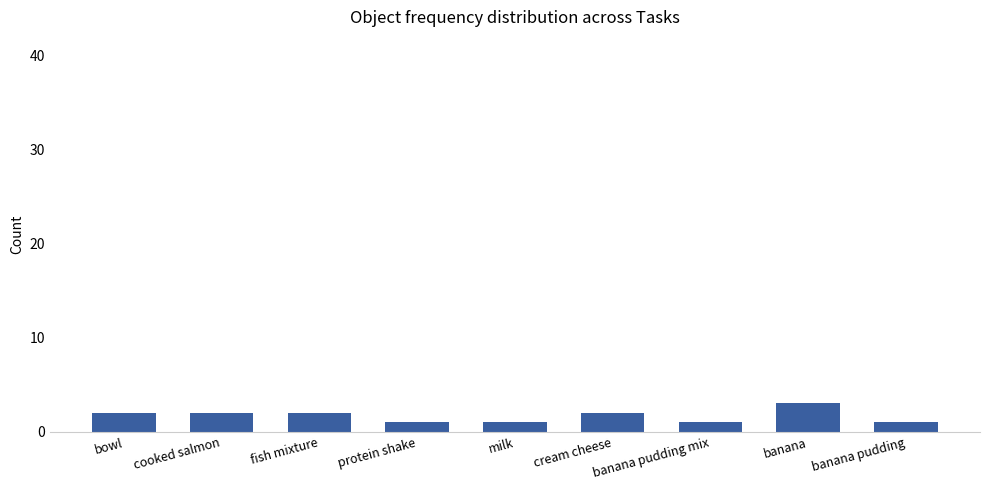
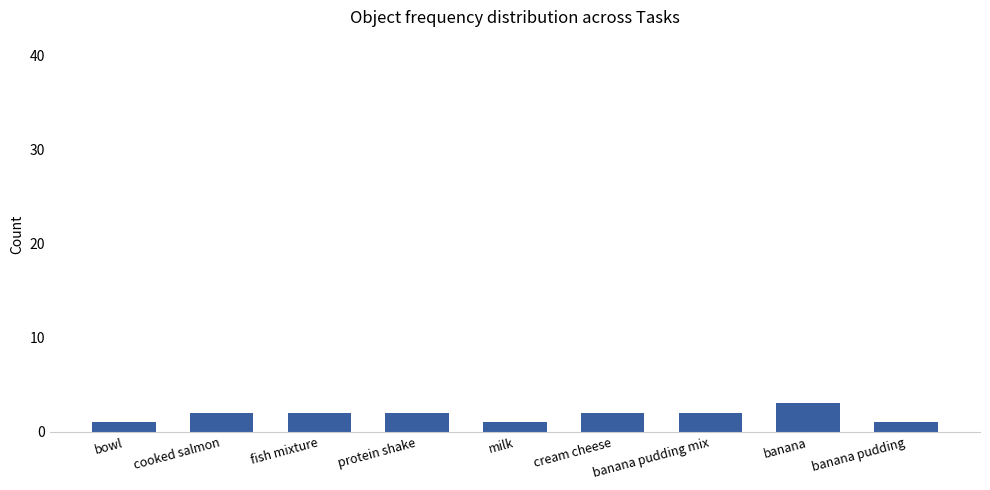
  {
-   "bowl": 2,
+   "bowl": 1,
    "cooked salmon": 2,
    "fish mixture": 2,
-   "protein shake": 1,
+   "protein shake": 2,
    "milk": 1,
    "cream cheese": 2,
-   "banana pudding mix": 1,
+   "banana pudding mix": 2,
    "banana": 3,
    "banana pudding": 1
  }
